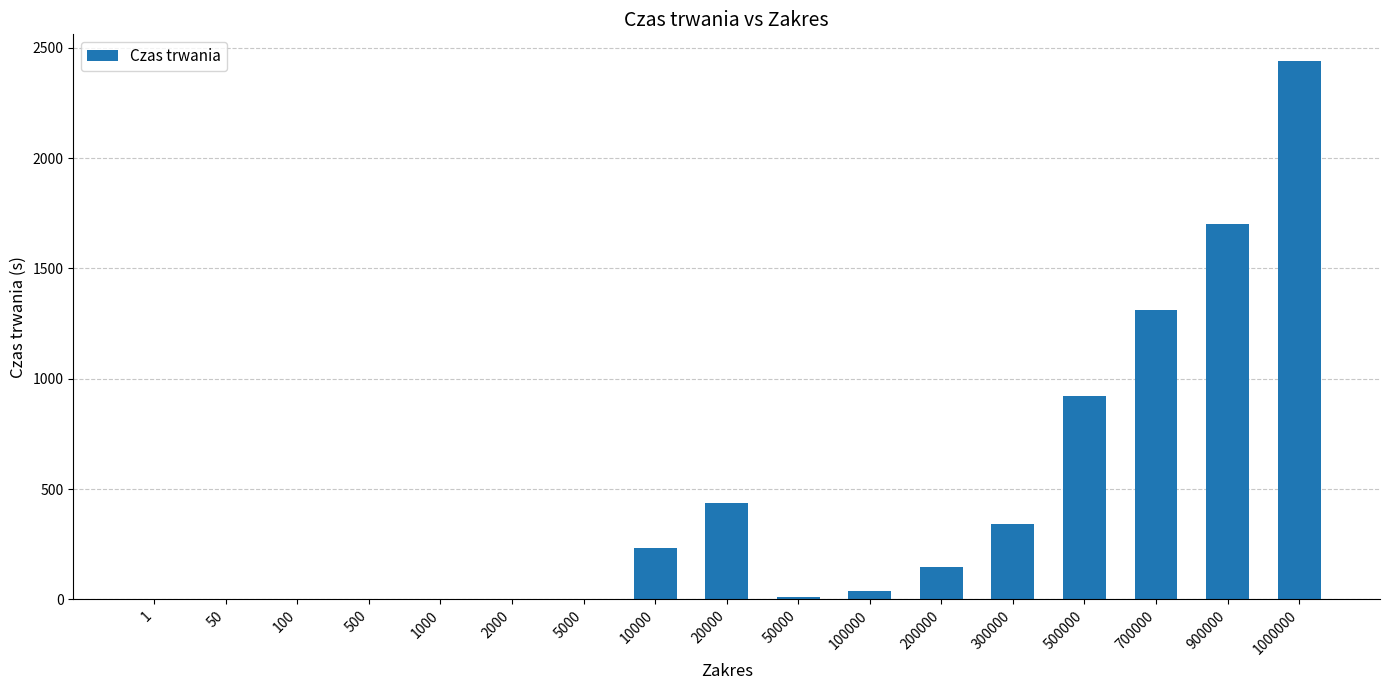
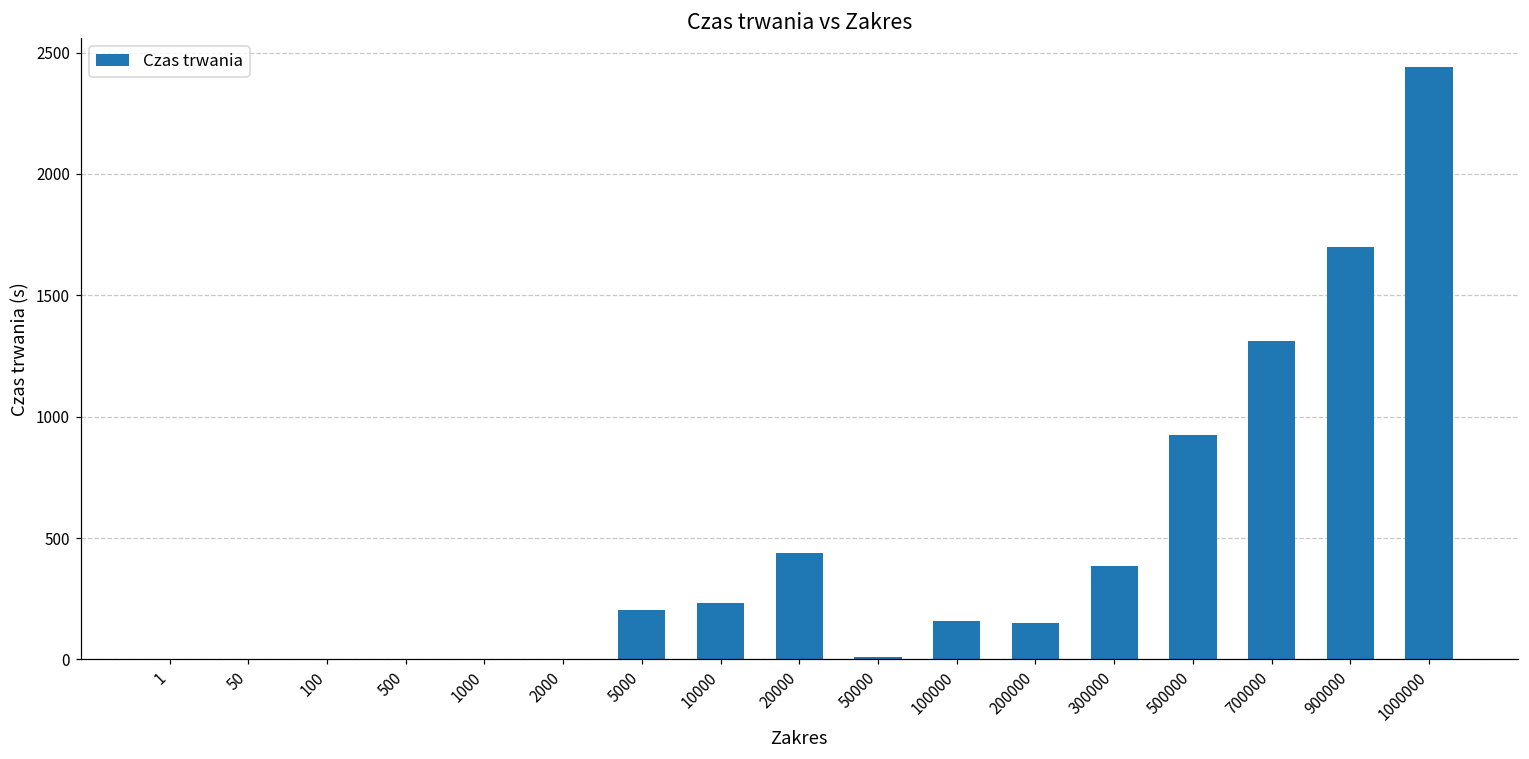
  {
-   "5000": 0,
+   "5000": 200,
    "10000": 230,
    "20000": 440,
-   "100000": 40,
+   "100000": 160,
    "200000": 150,
-   "300000": 340,
+   "300000": 390,
    "500000": 920,
    "700000": 1310,
    "900000": 1700,
    "1000000": 2440
  }
